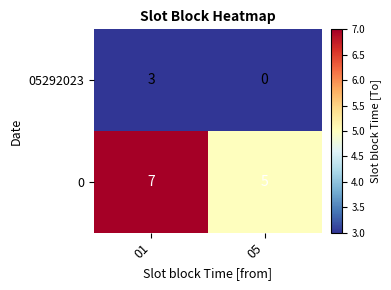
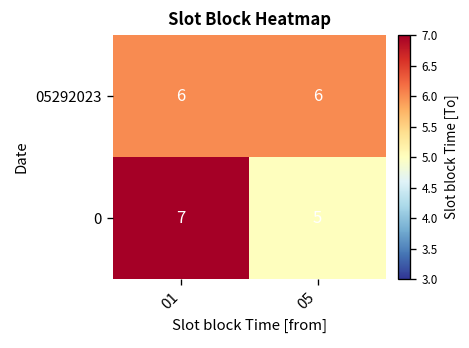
  {
    "05292023": {
-     "01": 3,
-     "05": 0
+     "01": 6,
+     "05": 6
    },
    "0": {
      "01": 7,
      "05": 5
    }
  }
